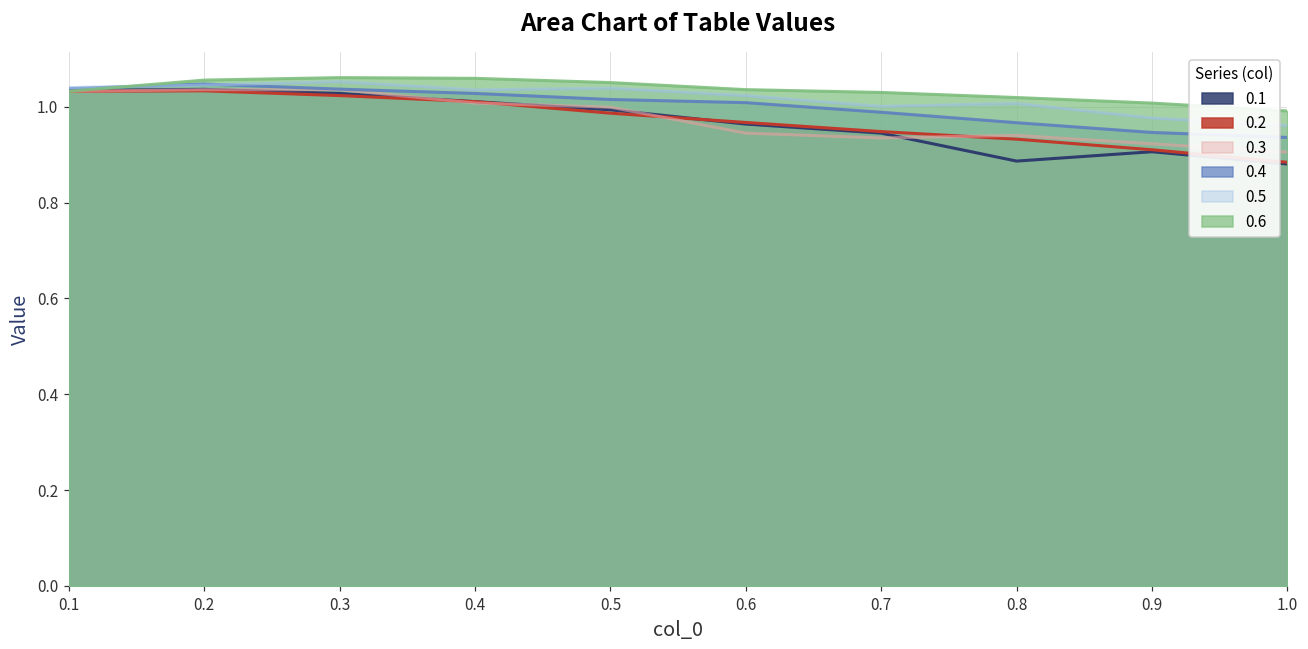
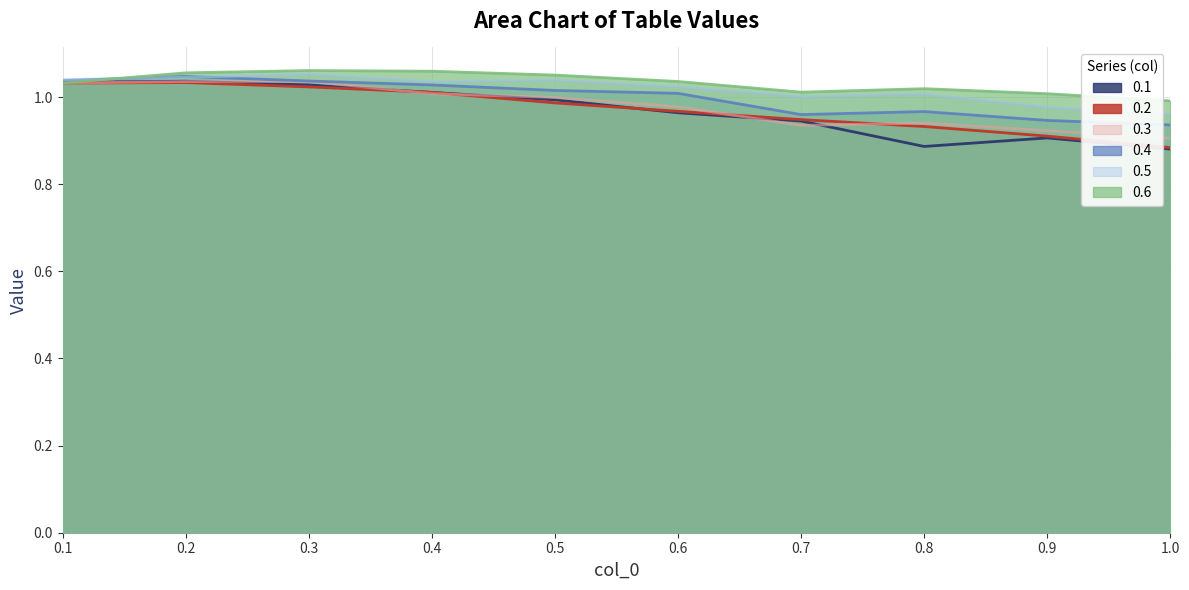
  {
    "0.1": {
      "0.8": 0.89
    },
    "0.2": {
      "0.5": 0.99,
      "0.8": 0.93
    },
    "0.3": {
-     "0.6": 0.95,
+     "0.6": 0.98,
      "0.7": 0.94,
      "0.8": 0.94,
      "0.9": 0.92,
      "1.0": 0.91
    },
    "0.4": {
      "0.4": 1.03,
      "0.5": 1.02,
      "0.6": 1.01,
-     "0.7": 0.99,
+     "0.7": 0.96,
      "0.8": 0.97,
      "0.9": 0.95,
      "1.0": 0.94
    },
    "0.5": {
      "0.3": 1.05,
      "0.4": 1.04,
      "0.5": 1.04,
      "0.6": 1.02,
      "0.7": 1.00,
      "0.8": 1.01,
      "0.9": 0.98,
      "1.0": 0.96
    },
    "0.6": {
      "0.2": 1.06,
      "0.3": 1.06,
      "0.4": 1.06,
      "0.5": 1.05,
      "0.6": 1.04,
-     "0.7": 1.03,
+     "0.7": 1.01,
      "0.8": 1.02,
      "0.9": 1.01,
      "1.0": 0.99
    }
  }
